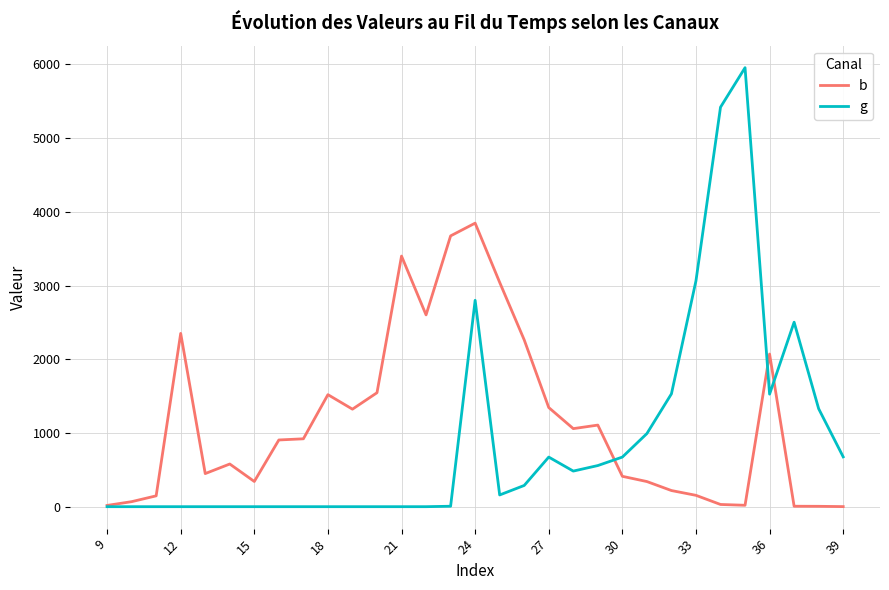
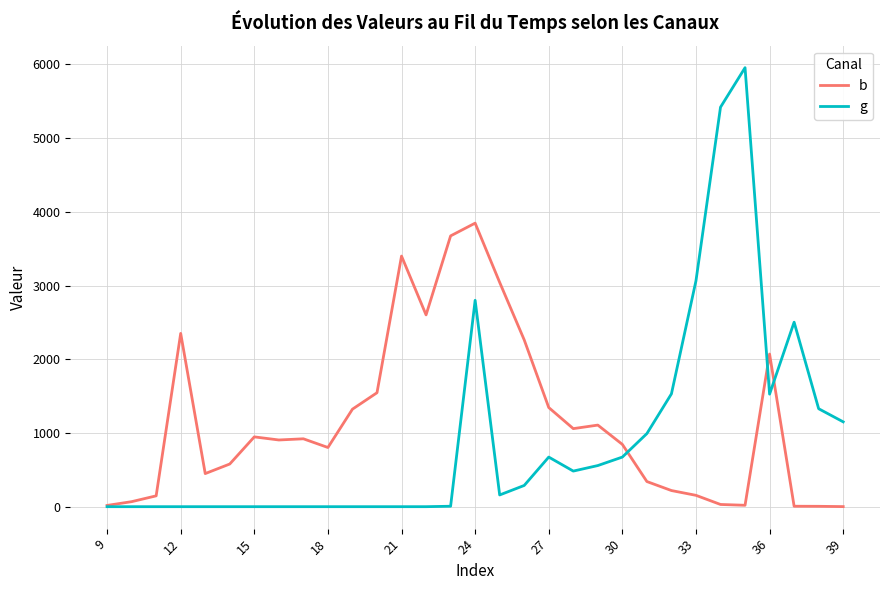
  {
    "b": {
      "12": 2400,
-     "15": 300,
-     "18": 1500,
+     "15": 900,
+     "18": 800,
      "21": 3400,
      "24": 3800,
      "27": 1300,
-     "30": 400,
+     "30": 800,
      "33": 200,
      "36": 2100,
      "39": 0
    },
    "g": {
      "12": 0,
      "15": 0,
      "18": 0,
      "21": 0,
      "24": 2800,
      "27": 700,
      "30": 700,
      "33": 3100,
      "36": 1500,
-     "39": 700
+     "39": 1200
    }
  }
